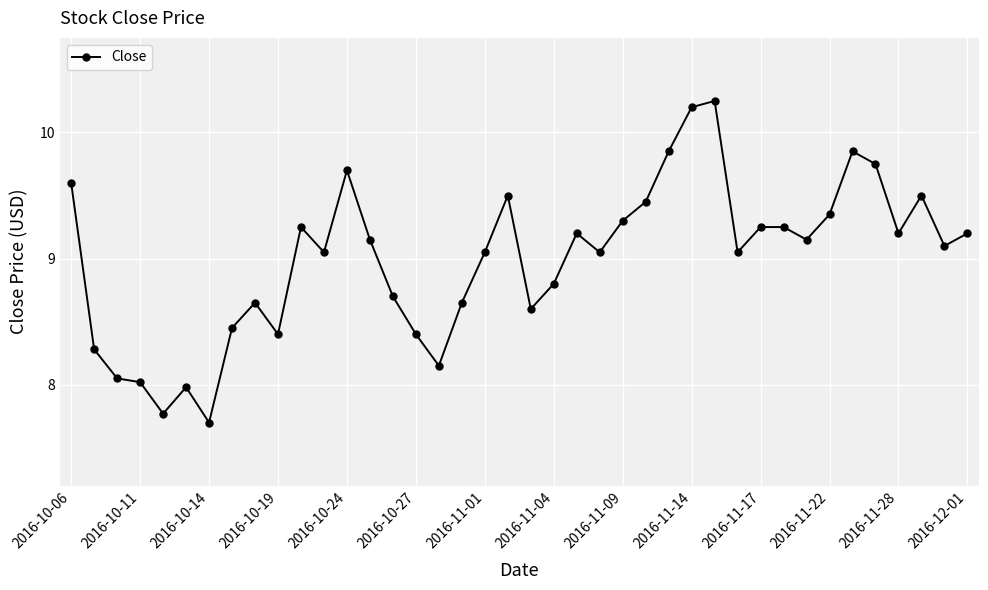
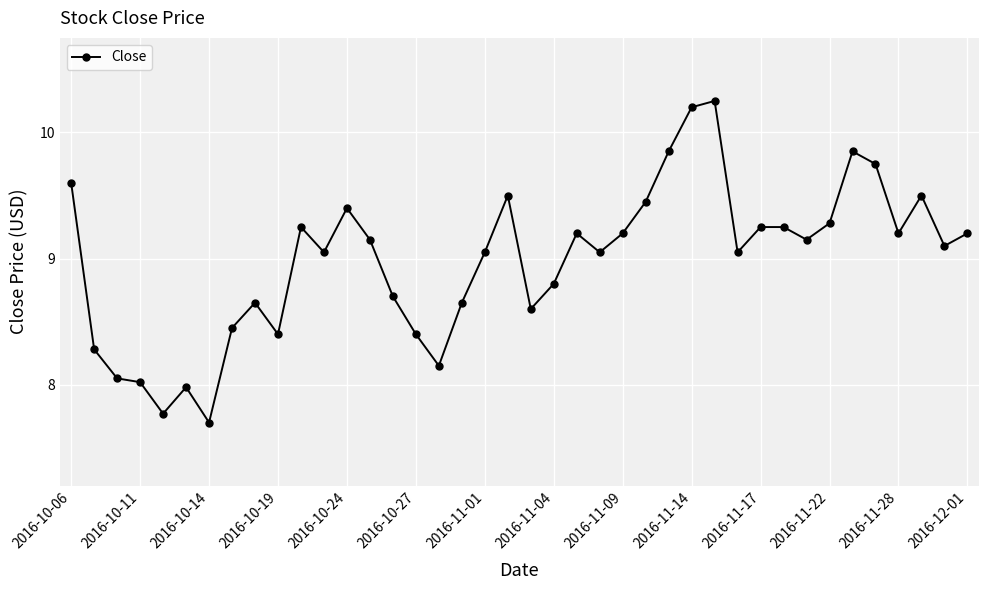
  {
    "2016-10-06": 9.60,
    "2016-10-11": 8.02,
    "2016-10-14": 7.70,
    "2016-10-19": 8.40,
-   "2016-10-24": 9.7,
+   "2016-10-24": 9.4,
    "2016-10-27": 8.40,
    "2016-11-01": 9.05,
    "2016-11-04": 8.80,
-   "2016-11-09": 9.3,
+   "2016-11-09": 9.2,
    "2016-11-14": 10.20,
    "2016-11-17": 9.25,
-   "2016-11-22": 9.35,
+   "2016-11-22": 9.28,
    "2016-11-28": 9.20,
    "2016-12-01": 9.20
  }
